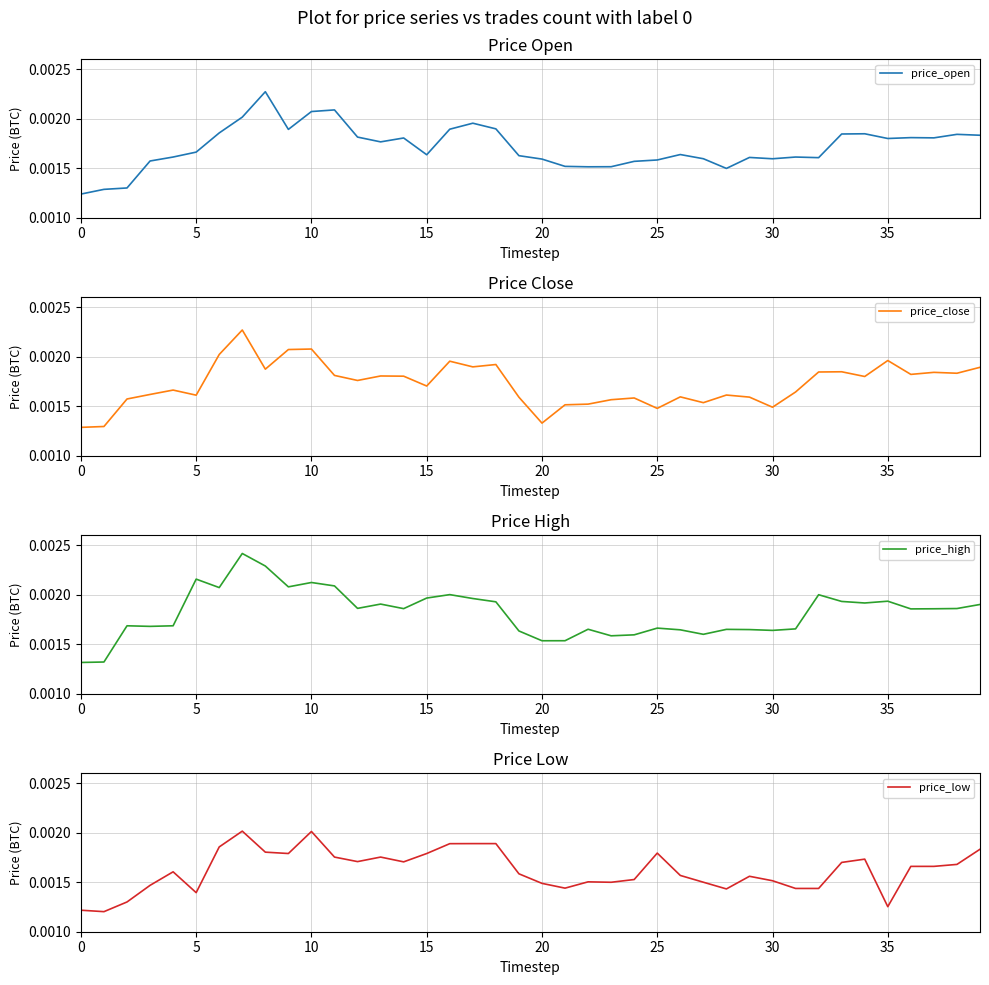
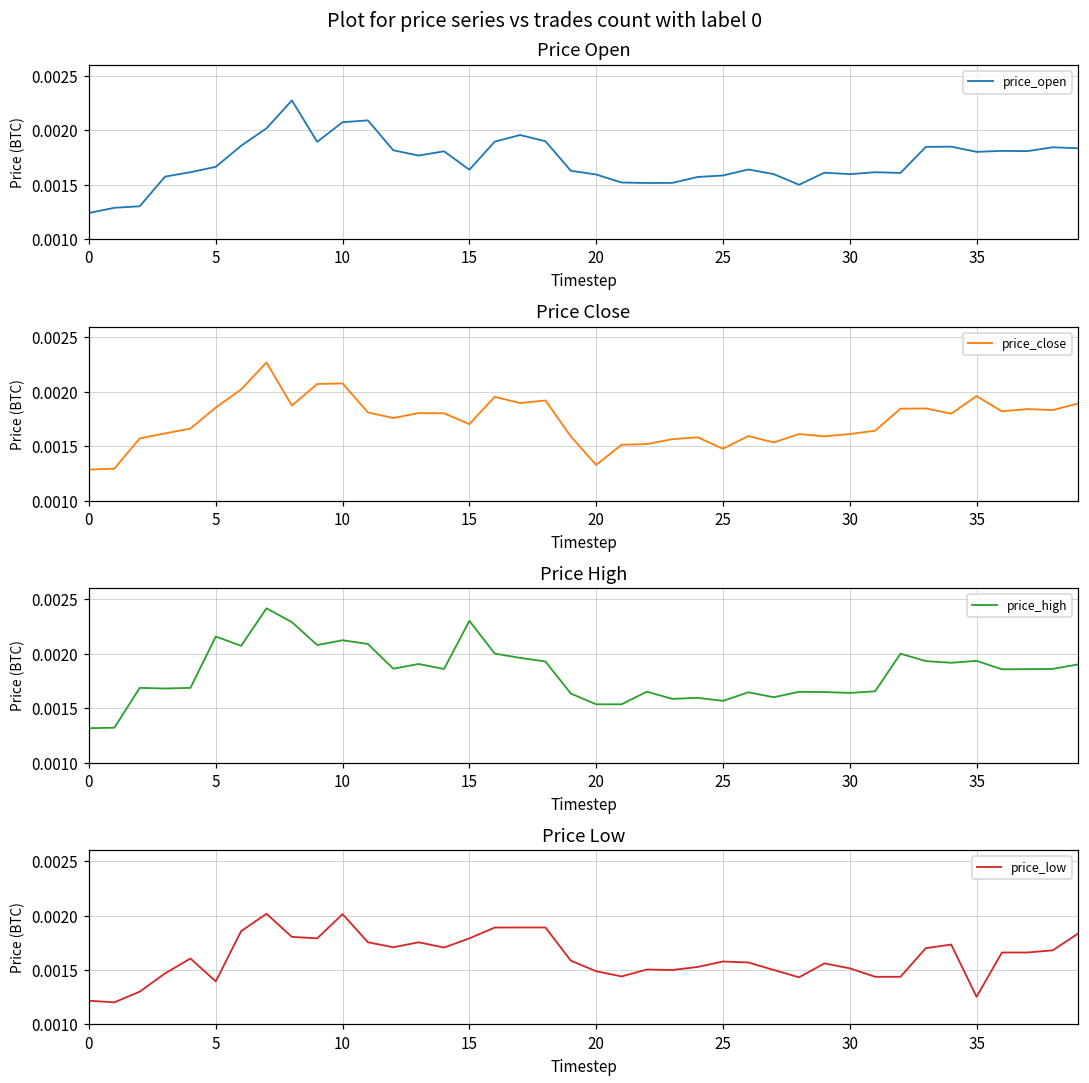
  {
    "Price Open": {
      "0": 0.0012,
      "5": 0.0017,
      "10": 0.0021,
      "15": 0.0016,
      "20": 0.0016,
      "25": 0.0016,
      "30": 0.0016,
      "35": 0.0018
    },
    "Price Close": {
      "0": 0.0013,
-     "5": 0.0016,
+     "5": 0.0019,
      "10": 0.0021,
      "15": 0.0017,
      "20": 0.0013,
      "25": 0.0015,
-     "30": 0.0015,
+     "30": 0.0016,
      "35": 0.0020
    },
    "Price High": {
      "0": 0.0013,
      "5": 0.0022,
      "10": 0.0021,
-     "15": 0.0020,
+     "15": 0.0023,
      "20": 0.0015,
-     "25": 0.0017,
+     "25": 0.0016,
      "30": 0.0016,
      "35": 0.0019
    },
    "Price Low": {
      "0": 0.0012,
      "5": 0.0014,
      "10": 0.0020,
      "15": 0.0018,
      "20": 0.0015,
-     "25": 0.0018,
+     "25": 0.0016,
      "30": 0.0015,
      "35": 0.0013
    }
  }
